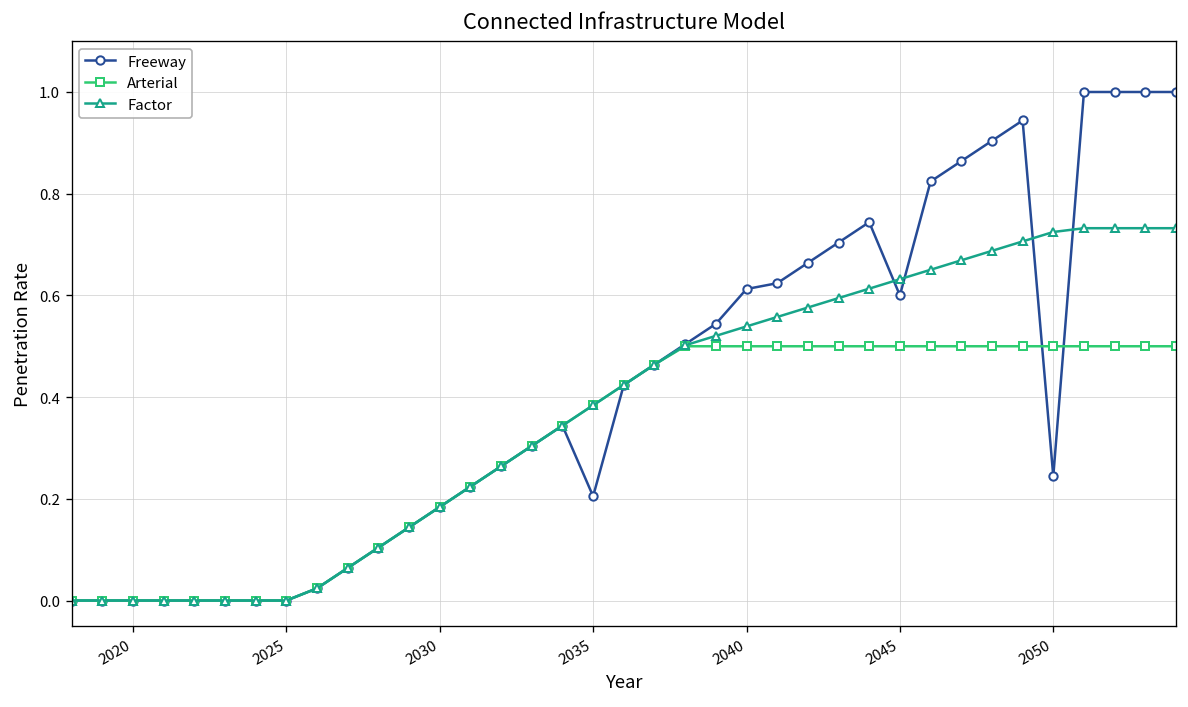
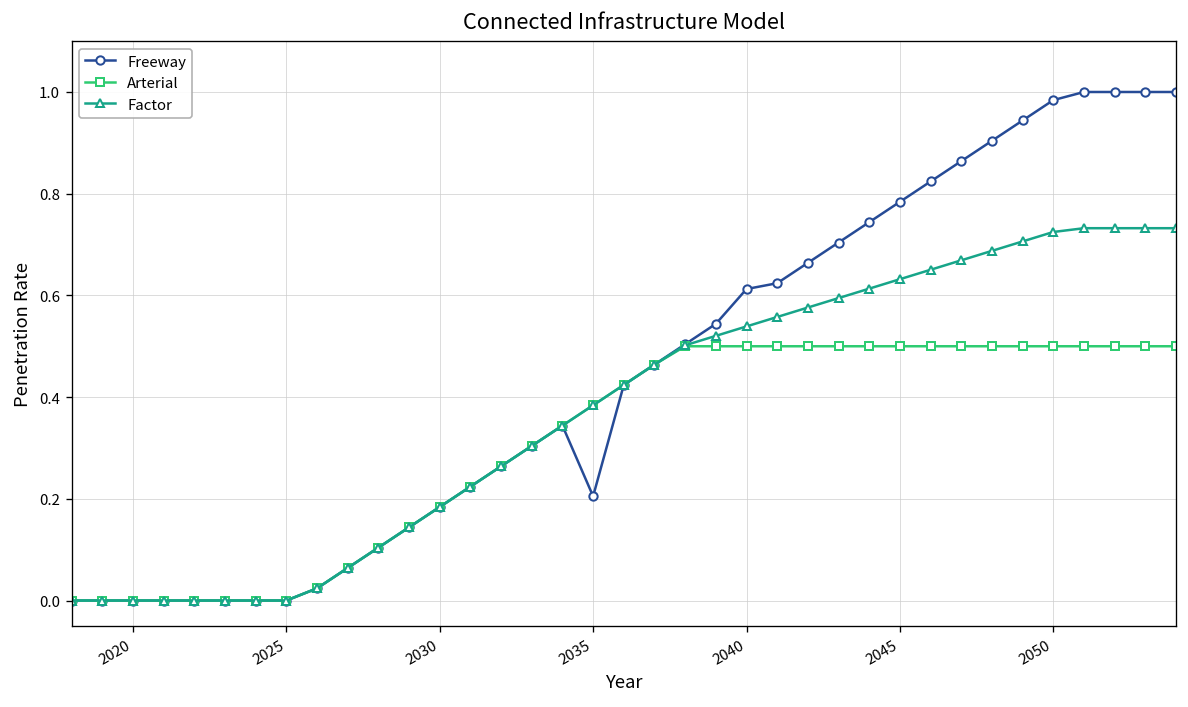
  {
    "Freeway": {
      "2035": 0.21,
      "2040": 0.61,
-     "2045": 0.60,
-     "2050": 0.24
+     "2045": 0.78,
+     "2050": 0.98
    }
  }
